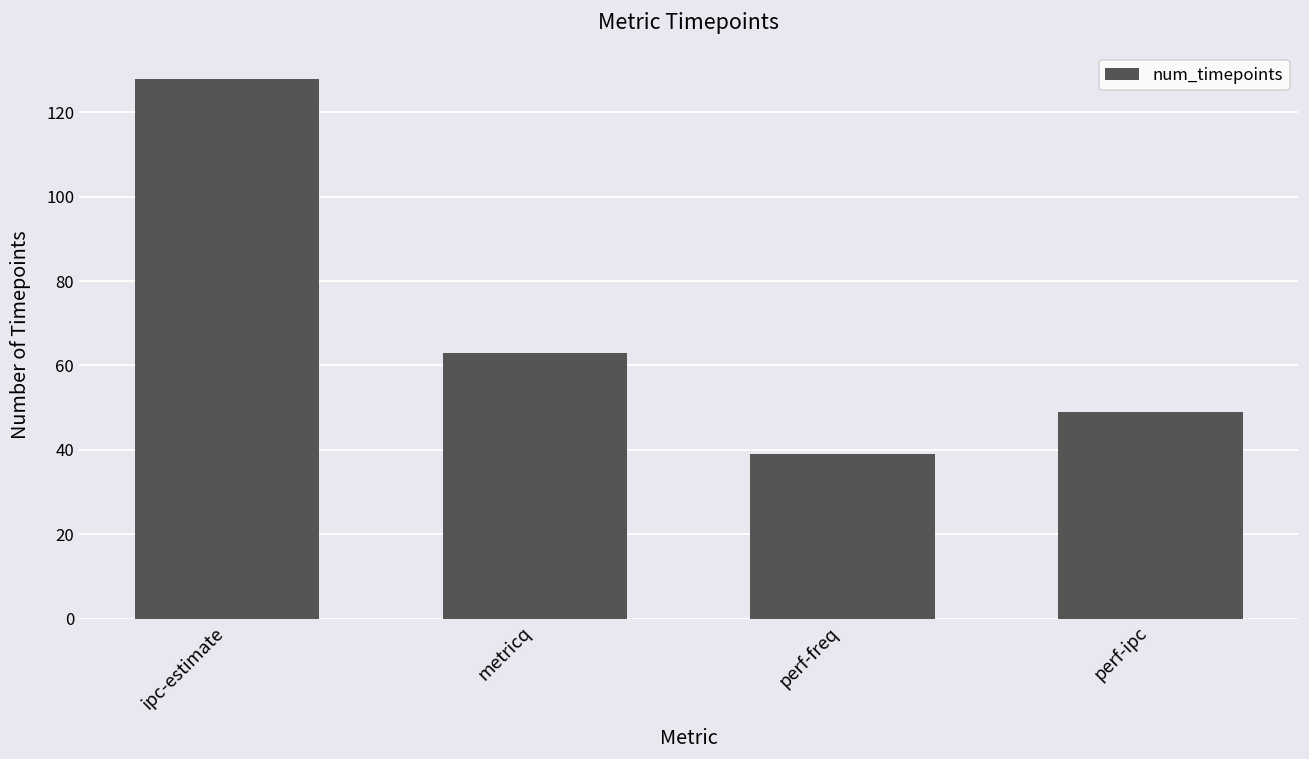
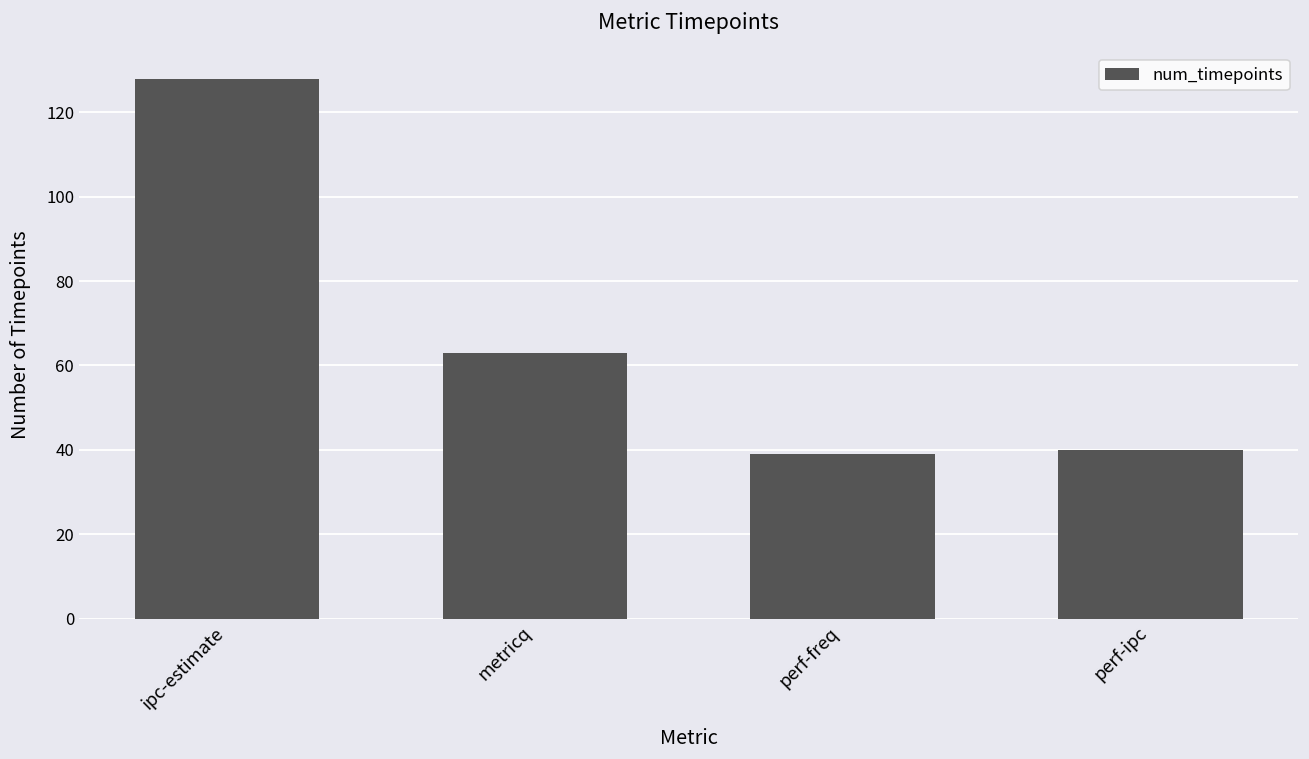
  {
    "ipc-estimate": 128,
    "metricq": 63,
    "perf-freq": 39,
-   "perf-ipc": 49
+   "perf-ipc": 40
  }
